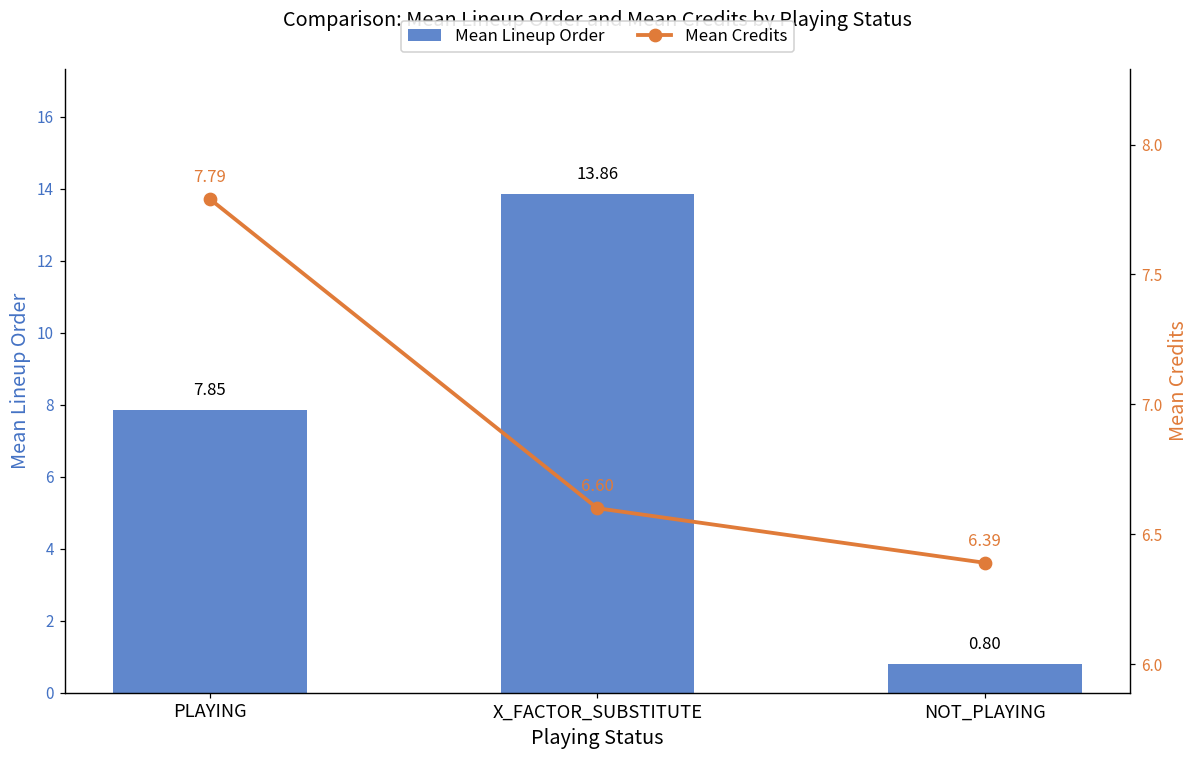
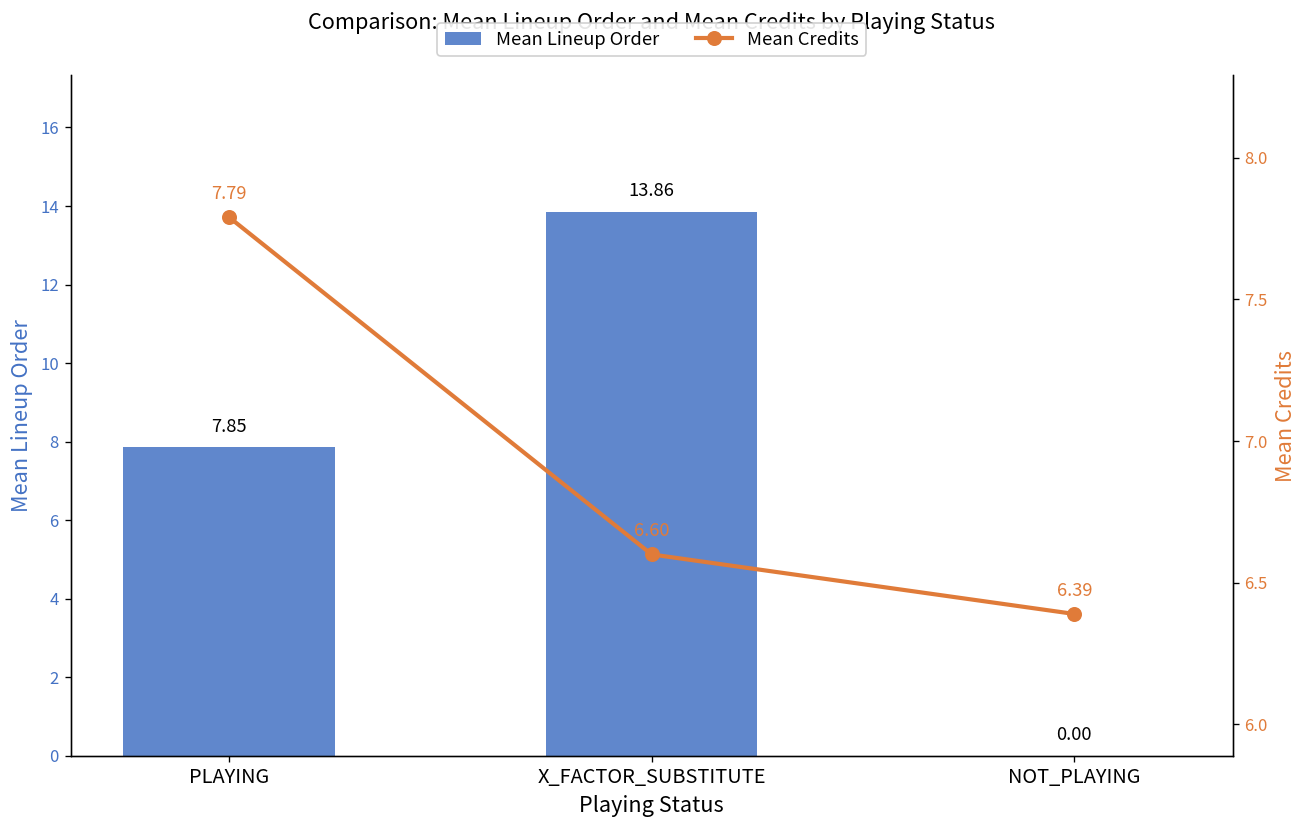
  {
    "Mean Lineup Order": {
      "PLAYING": 7.85,
      "X_FACTOR_SUBSTITUTE": 13.86,
-     "NOT_PLAYING": 0.80
+     "NOT_PLAYING": 0.00
    },
    "Mean Credits": {
      "PLAYING": 7.79,
      "X_FACTOR_SUBSTITUTE": 6.60,
      "NOT_PLAYING": 6.39
    }
  }
